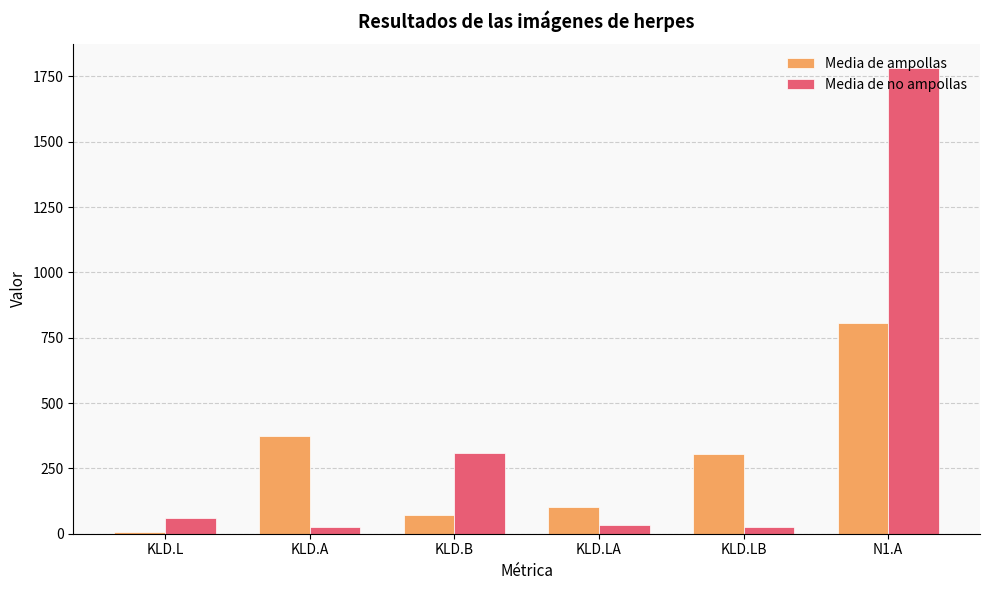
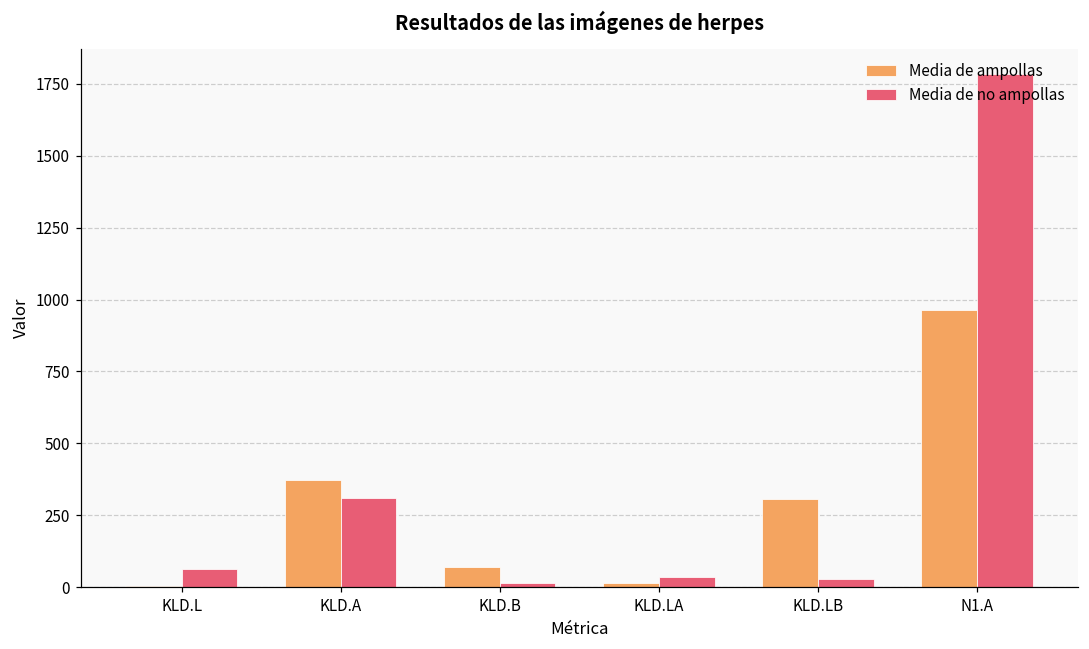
  {
    "Media de ampollas": {
      "KLD.A": 370,
      "KLD.B": 70,
-     "KLD.LA": 100,
+     "KLD.LA": 10,
      "KLD.LB": 310,
-     "N1.A": 810
+     "N1.A": 960
    },
    "Media de no ampollas": {
      "KLD.L": 60,
-     "KLD.A": 20,
-     "KLD.B": 310,
+     "KLD.A": 310,
+     "KLD.B": 10,
      "KLD.LA": 30,
      "KLD.LB": 30,
      "N1.A": 1780
    }
  }
